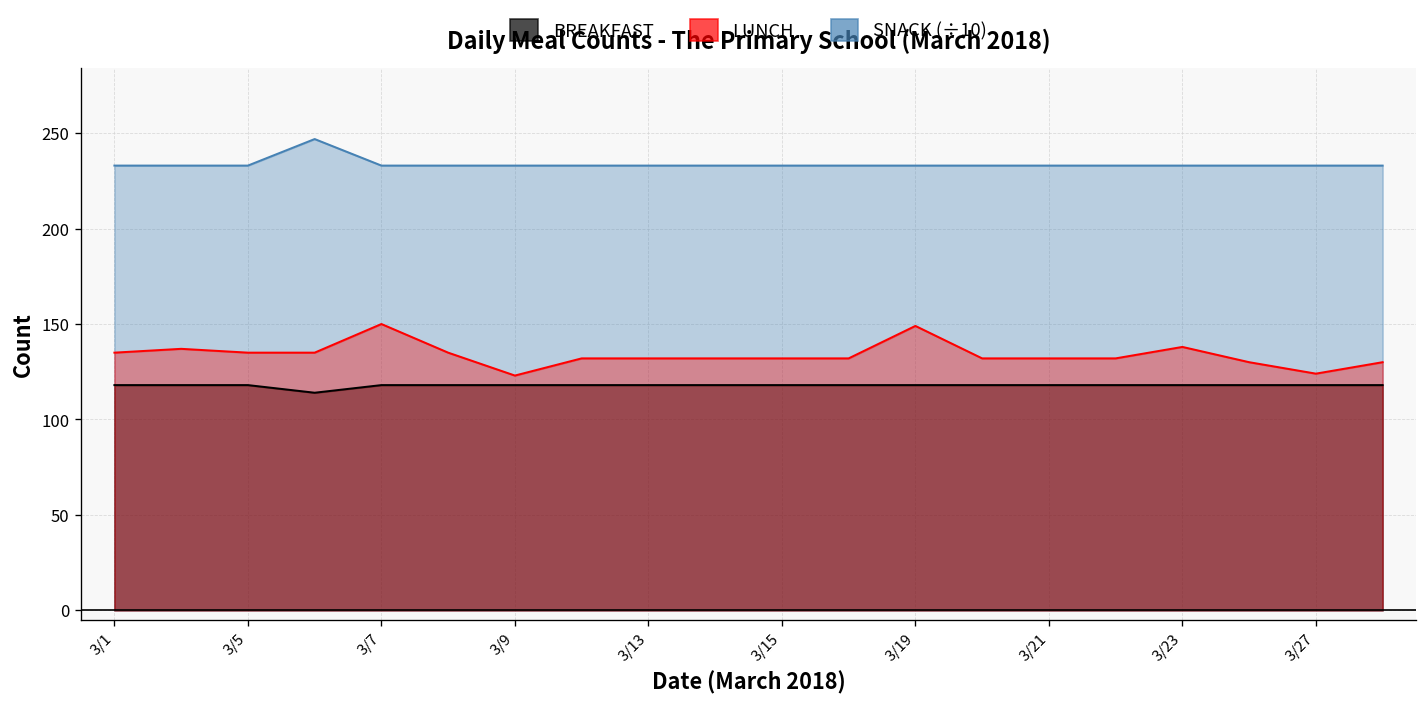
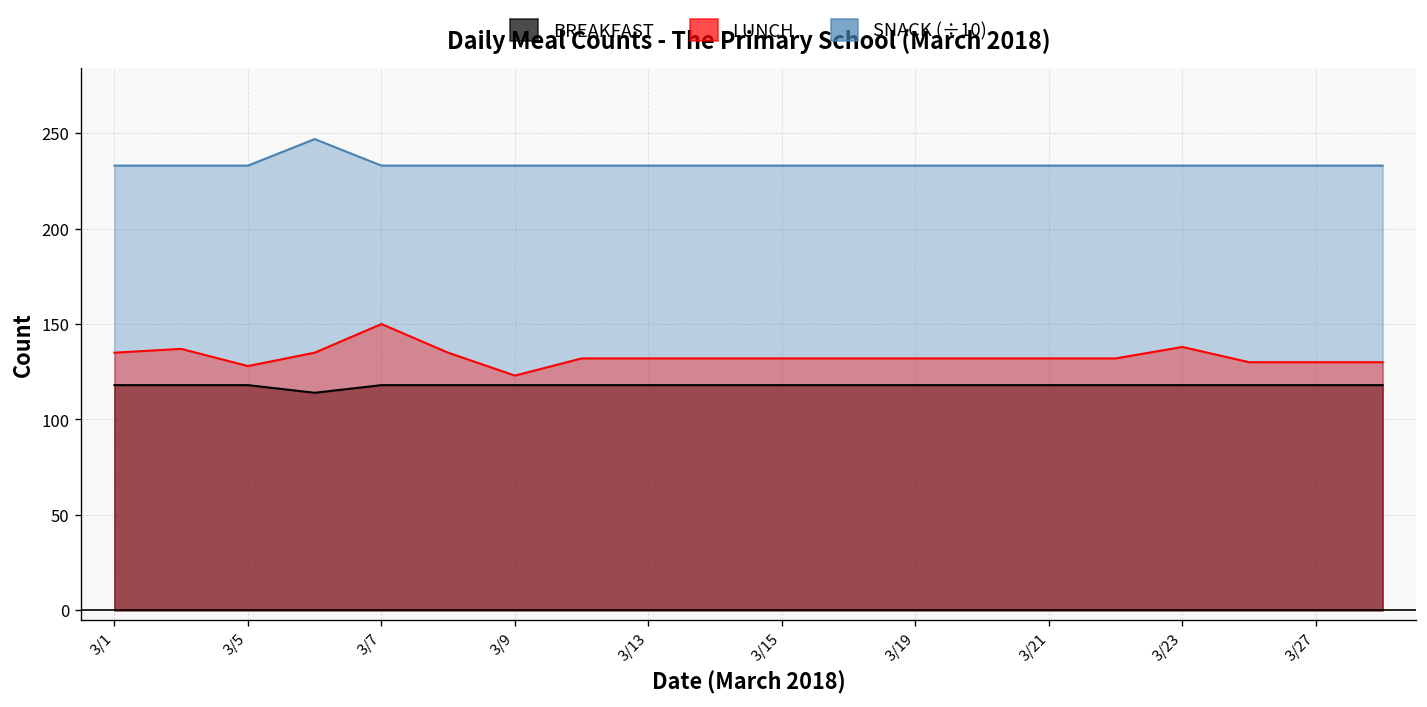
  {
    "BREAKFAST": {
      "3/1": 118,
      "3/5": 118,
      "3/7": 118,
      "3/9": 118,
      "3/13": 118,
      "3/15": 118,
      "3/19": 118,
      "3/21": 118,
      "3/23": 118,
      "3/27": 118
    },
    "LUNCH": {
      "3/1": 135,
-     "3/5": 135,
+     "3/5": 128,
      "3/7": 150,
      "3/9": 123,
      "3/13": 132,
      "3/15": 132,
-     "3/19": 149,
+     "3/19": 132,
      "3/21": 132,
      "3/23": 138,
-     "3/27": 124
+     "3/27": 130
    }
  }
